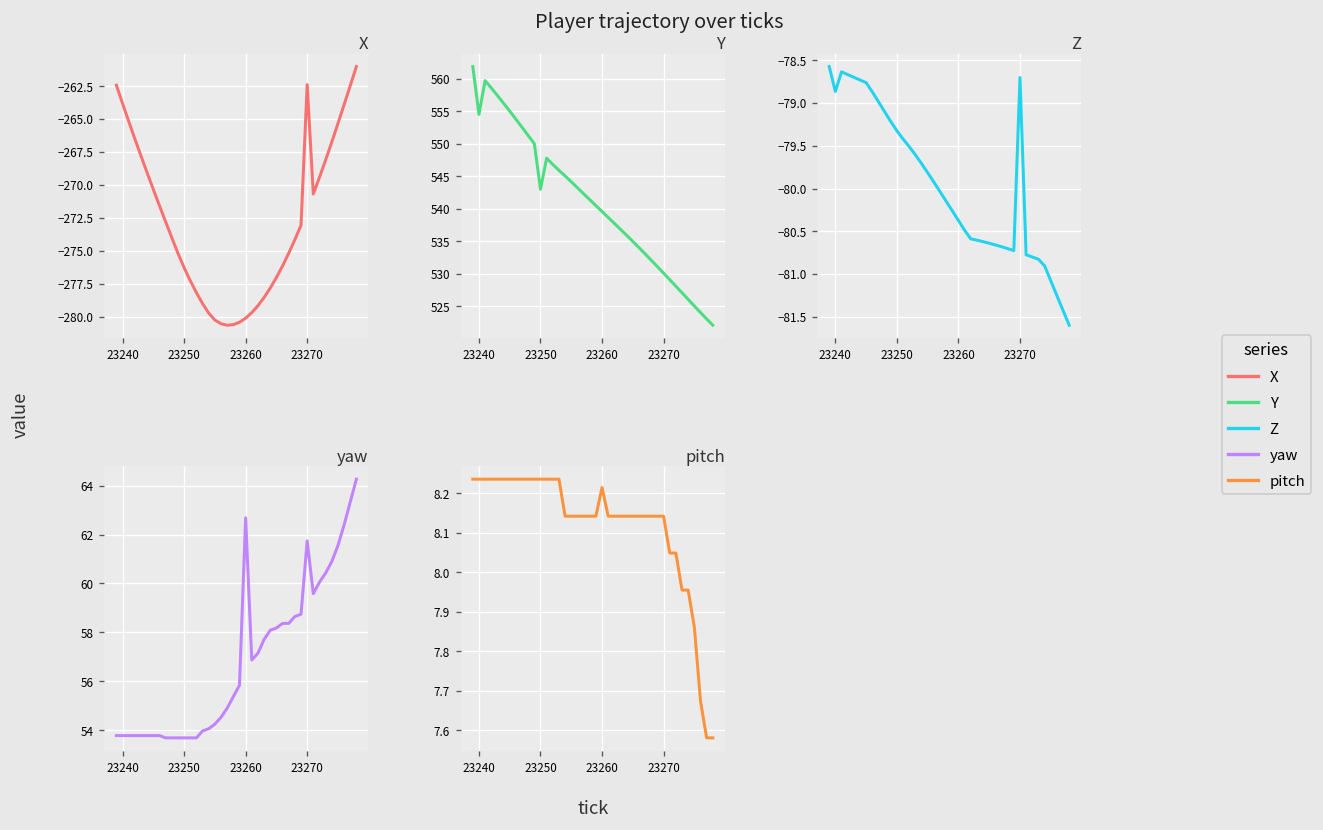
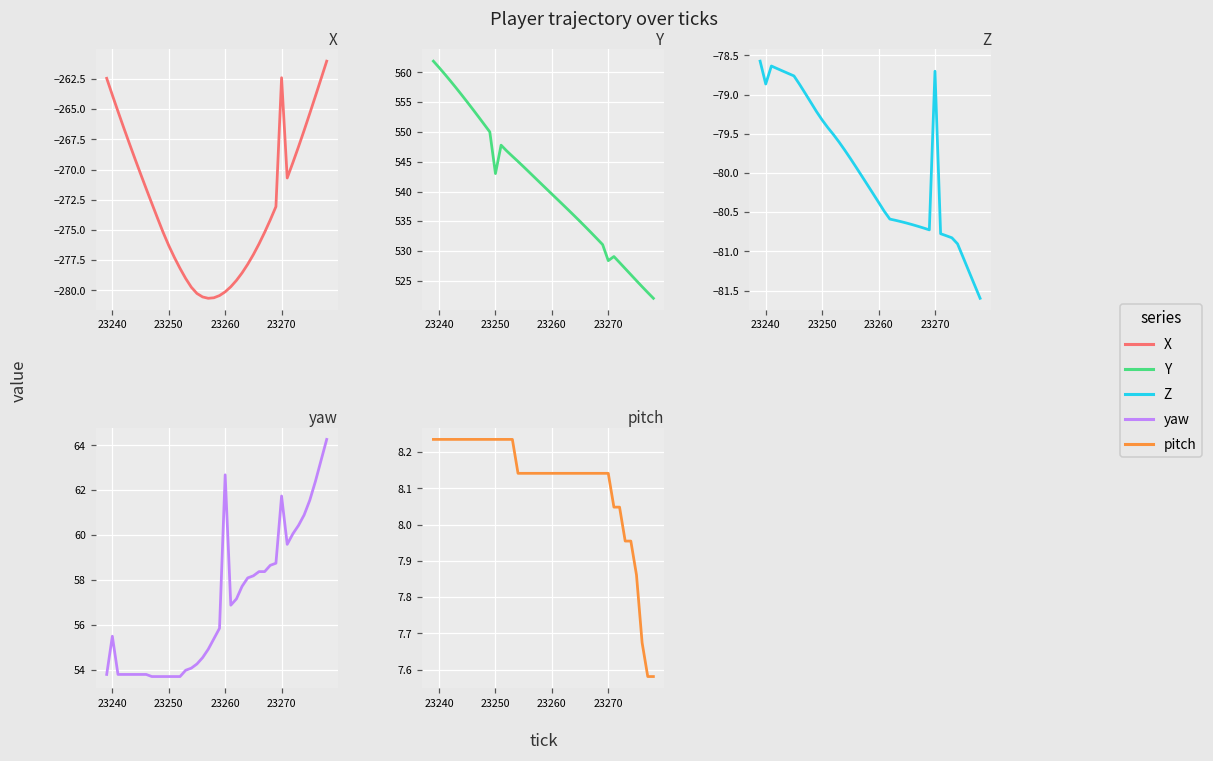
  {
    "X": {
      "23240": -263.8,
      "23250": -276.3,
      "23260": -280.1,
      "23270": -262.4
    },
    "Y": {
-     "23240": 555,
+     "23240": 561,
      "23250": 543,
      "23260": 540,
-     "23270": 530
+     "23270": 528
    },
    "Z": {
      "23240": -78.9,
      "23250": -79.3,
      "23260": -80.4,
      "23270": -78.7
    },
    "yaw": {
-     "23240": 53.8,
+     "23240": 55.5,
      "23250": 53.7,
      "23260": 62.7,
      "23270": 61.7
    },
    "pitch": {
      "23240": 8.24,
      "23250": 8.24,
-     "23260": 8.21,
+     "23260": 8.14,
      "23270": 8.14
    }
  }
